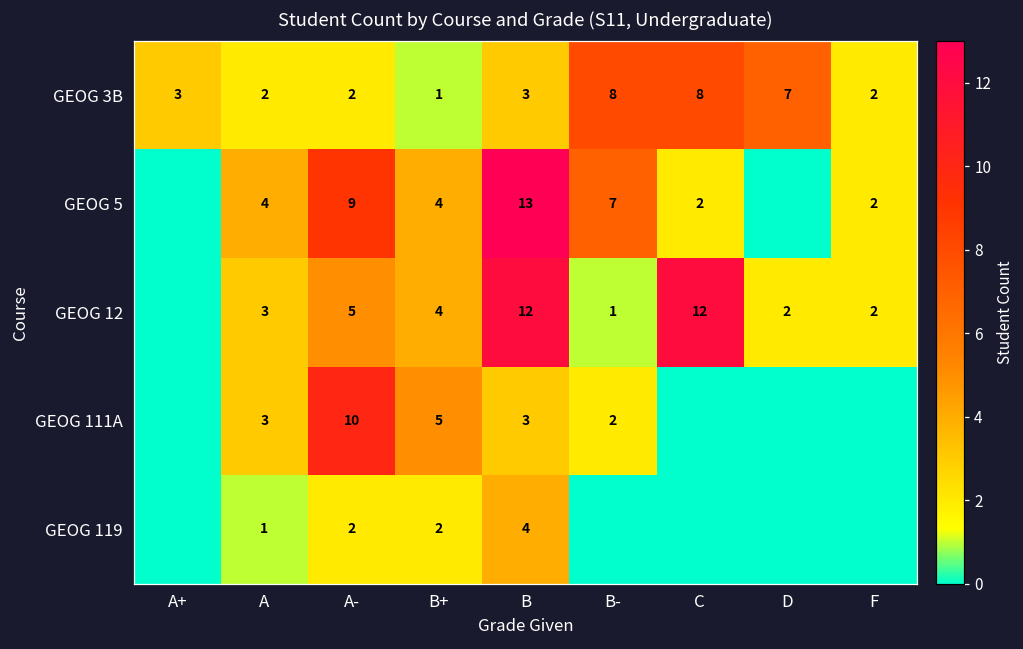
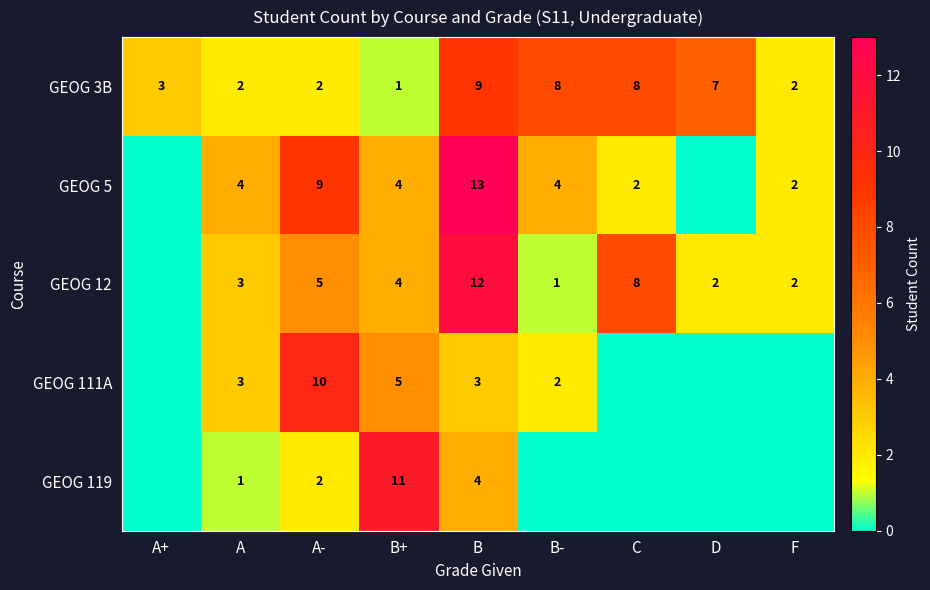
  {
    "GEOG 3B": {
      "A+": 3,
      "A": 2,
      "A-": 2,
      "B+": 1,
-     "B": 3,
+     "B": 9,
      "B-": 8,
      "C": 8,
      "D": 7,
      "F": 2
    },
    "GEOG 5": {
      "A": 4,
      "A-": 9,
      "B+": 4,
      "B": 13,
-     "B-": 7,
+     "B-": 4,
      "C": 2,
      "F": 2
    },
    "GEOG 12": {
      "A": 3,
      "A-": 5,
      "B+": 4,
      "B": 12,
      "B-": 1,
-     "C": 12,
+     "C": 8,
      "D": 2,
      "F": 2
    },
    "GEOG 111A": {
      "A": 3,
      "A-": 10,
      "B+": 5,
      "B": 3,
      "B-": 2
    },
    "GEOG 119": {
      "A": 1,
      "A-": 2,
-     "B+": 2,
+     "B+": 11,
      "B": 4
    }
  }
